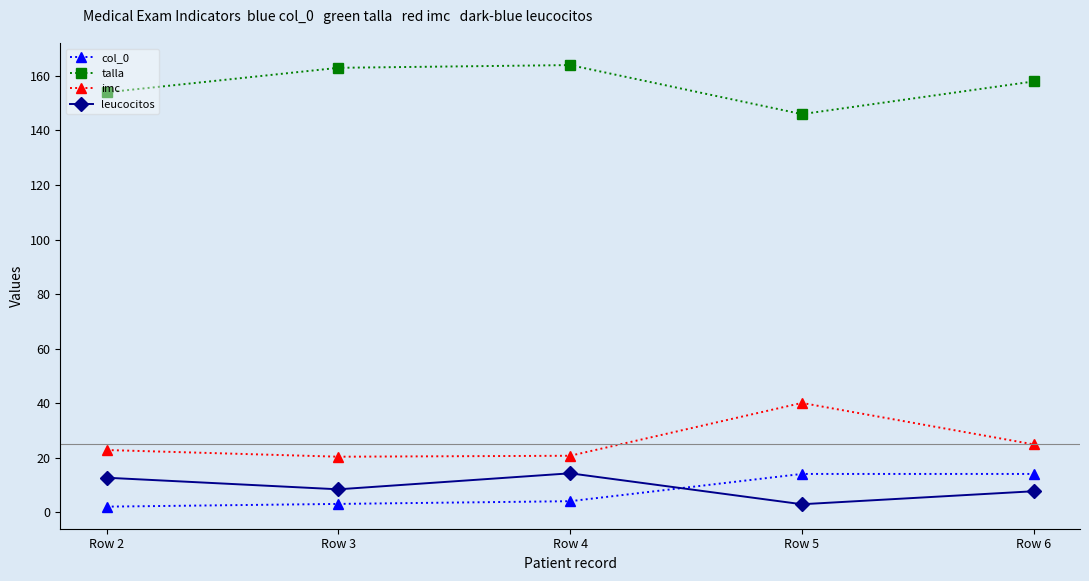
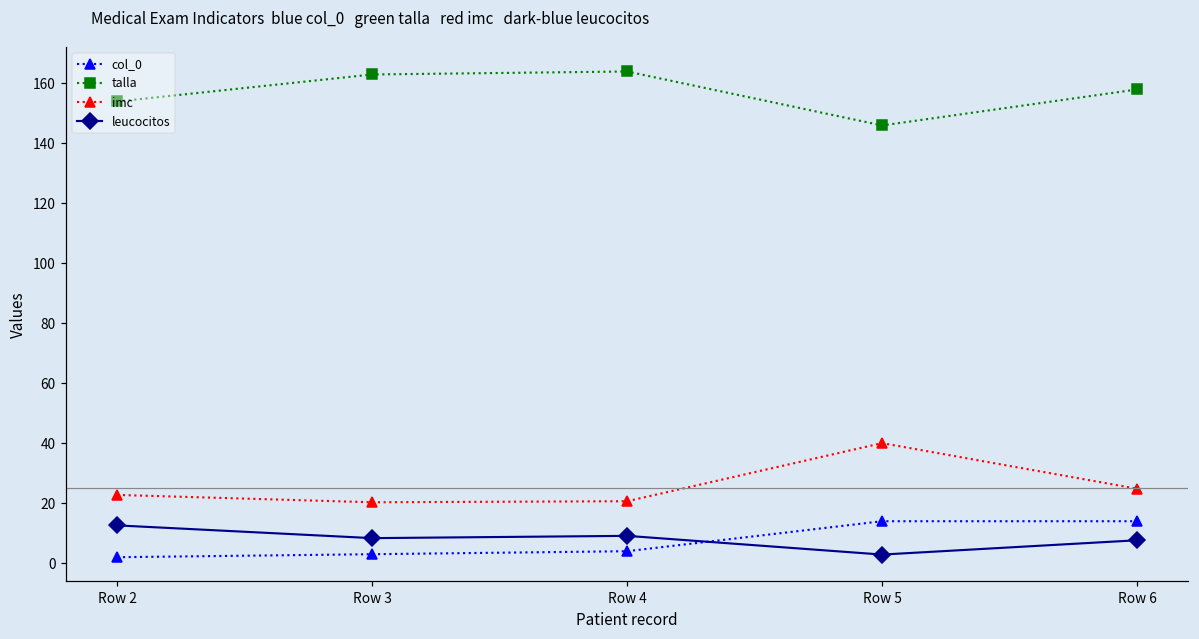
  {
    "col_0": {
      "Row 2": 2,
      "Row 3": 3,
      "Row 4": 4,
      "Row 5": 14,
      "Row 6": 14
    },
    "talla": {
      "Row 3": 163,
      "Row 4": 164,
      "Row 5": 146,
      "Row 6": 158
    },
    "imc": {
      "Row 2": 23,
      "Row 3": 20,
      "Row 4": 21,
      "Row 5": 40,
      "Row 6": 25
    },
    "leucocitos": {
      "Row 2": 13,
      "Row 3": 8,
-     "Row 4": 14,
+     "Row 4": 9,
      "Row 5": 3,
      "Row 6": 8
    }
  }
